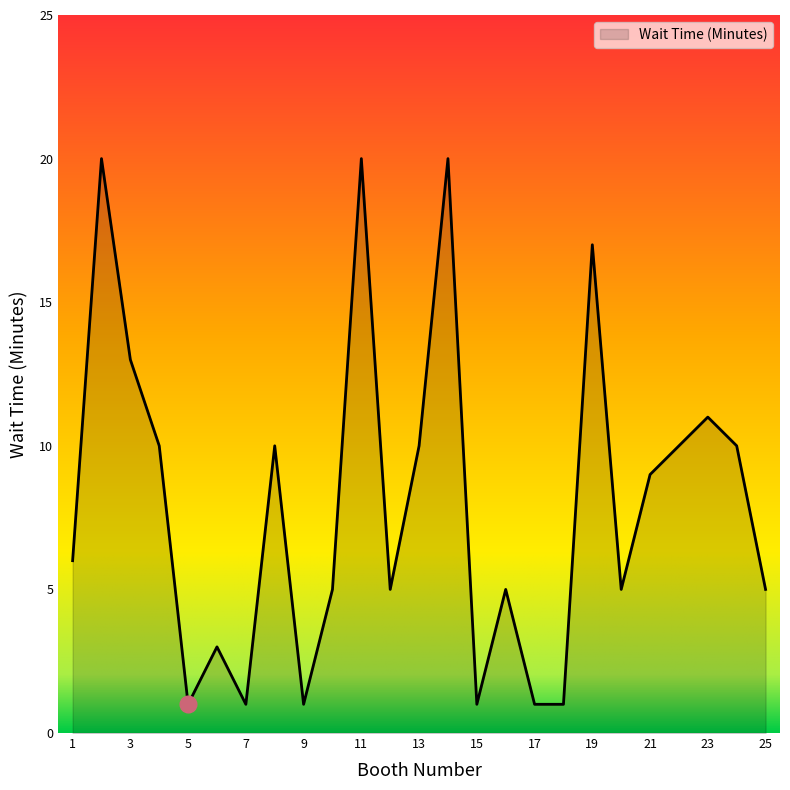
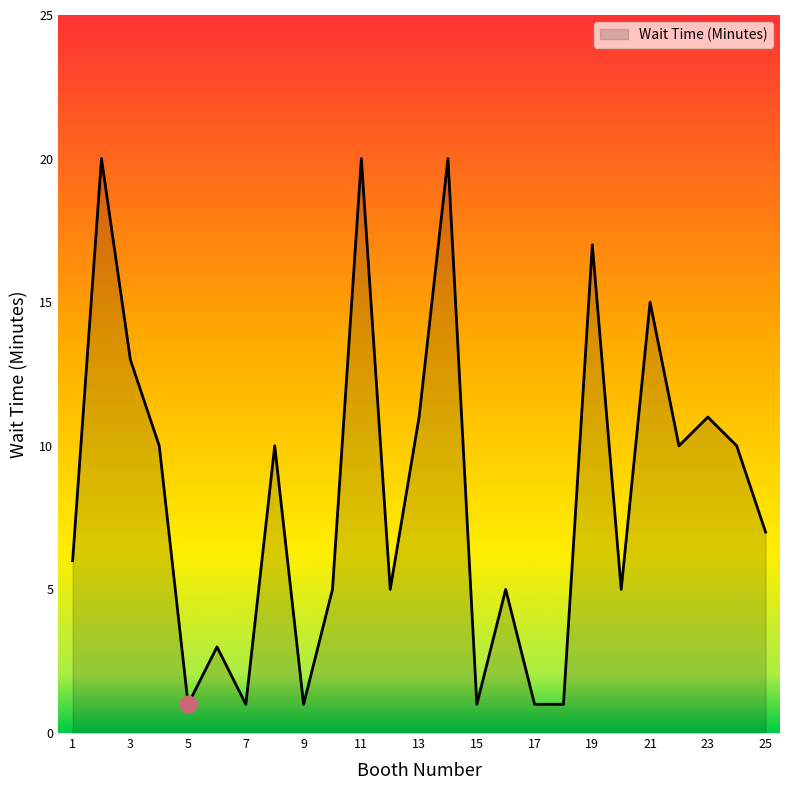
  {
    "Wait Time (Minutes)": {
      "1": 6,
      "3": 13,
      "7": 1,
      "9": 1,
      "11": 20,
-     "13": 10,
+     "13": 11,
      "15": 1,
      "17": 1,
      "19": 17,
-     "21": 9,
+     "21": 15,
      "23": 11,
-     "25": 5
+     "25": 7
    }
  }
